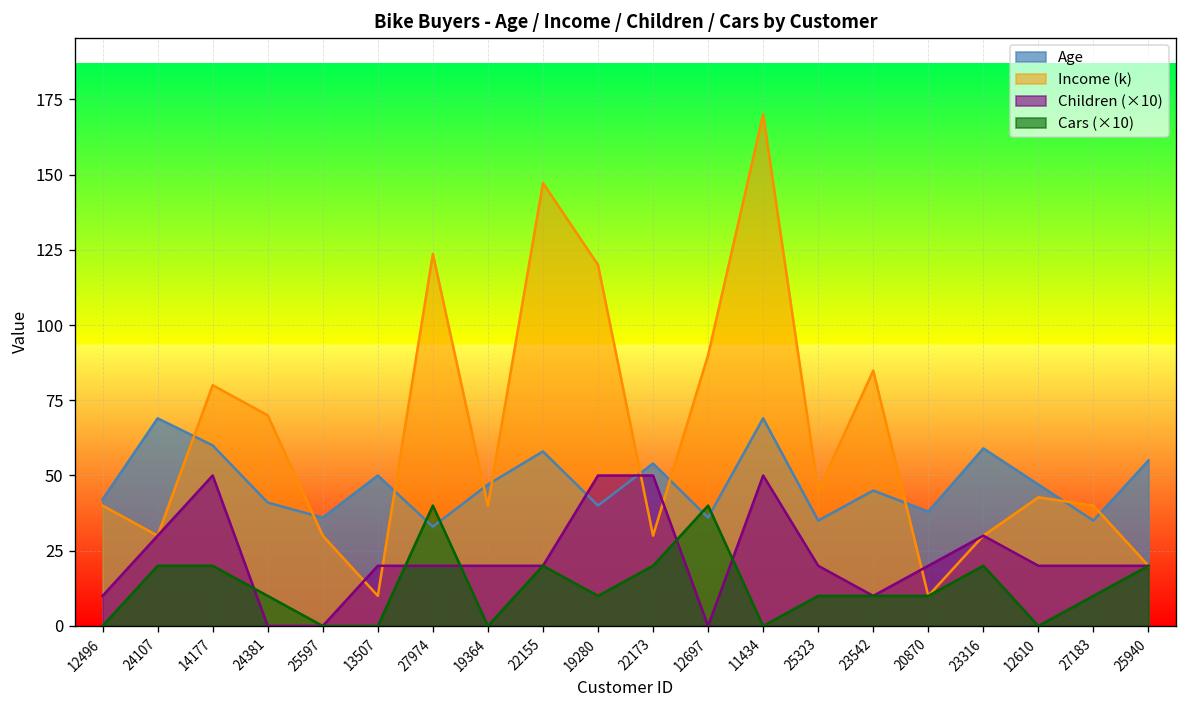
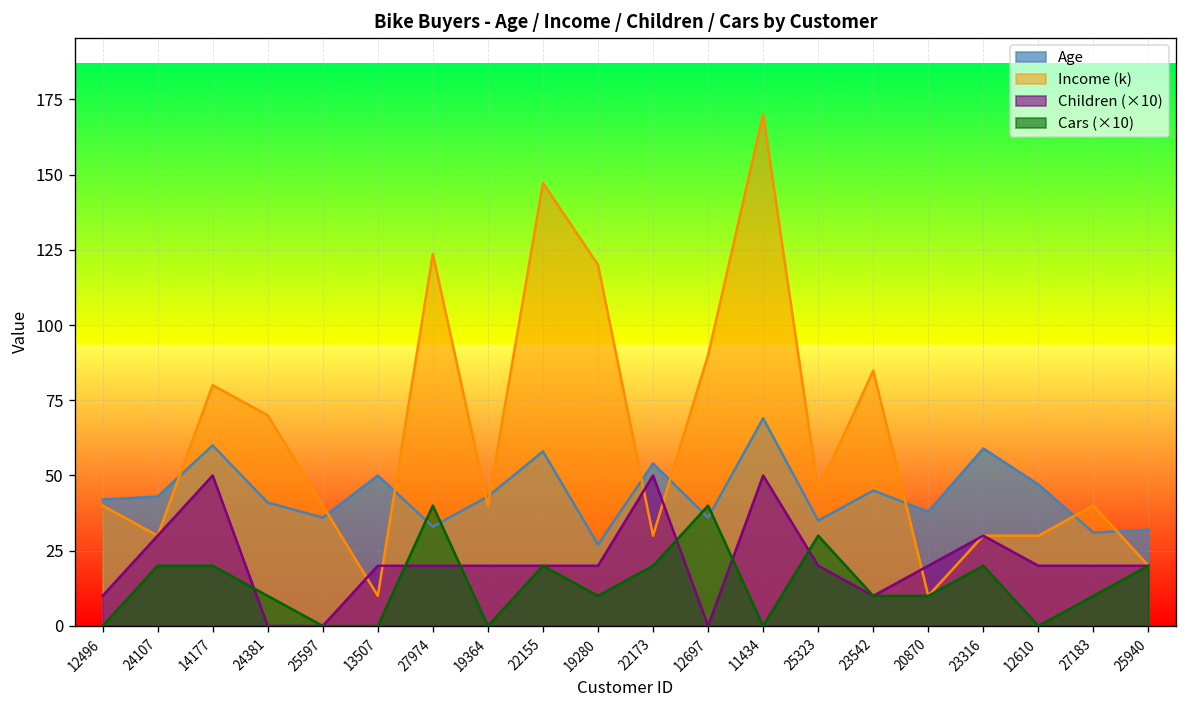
  {
    "Age": {
      "12496": 42,
-     "24107": 69,
+     "24107": 43,
      "14177": 60,
      "24381": 41,
      "25597": 36,
      "13507": 50,
      "27974": 33,
-     "19364": 47,
+     "19364": 43,
      "22155": 58,
-     "19280": 40,
+     "19280": 27,
      "22173": 54,
      "12697": 36,
      "11434": 69,
      "25323": 35,
      "23542": 45,
      "20870": 38,
      "23316": 59,
      "12610": 47,
-     "27183": 35,
-     "25940": 55
+     "27183": 31,
+     "25940": 32
    },
    "Income (k)": {
      "12496": 40,
      "14177": 80,
      "24381": 70,
-     "25597": 30,
+     "25597": 40,
      "13507": 10,
      "27974": 124,
      "19364": 40,
      "22155": 147,
      "19280": 120,
      "22173": 30,
      "12697": 90,
      "11434": 170,
      "25323": 45,
      "23542": 85,
-     "12610": 43,
+     "12610": 30,
      "27183": 40
    },
    "Children (×10)": {
      "12496": 10,
      "14177": 50,
      "24381": 0,
      "13507": 20,
      "27974": 20,
      "19364": 20,
-     "19280": 50,
+     "19280": 20,
      "22173": 50,
      "12697": 0,
      "11434": 50,
      "25323": 20,
      "20870": 20,
      "12610": 20,
      "27183": 20
    },
    "Cars (×10)": {
      "12496": 0,
      "24107": 20,
      "14177": 20,
      "24381": 10,
      "13507": 0,
      "27974": 40,
      "19364": 0,
      "19280": 10,
      "22173": 20,
      "12697": 40,
      "11434": 0,
-     "25323": 10,
+     "25323": 30,
      "23316": 20,
      "12610": 0,
      "27183": 10
    }
  }
